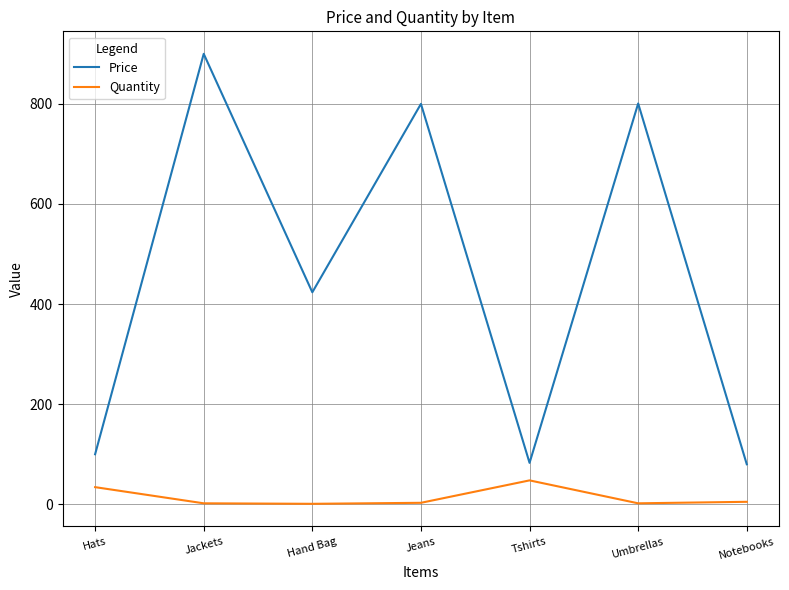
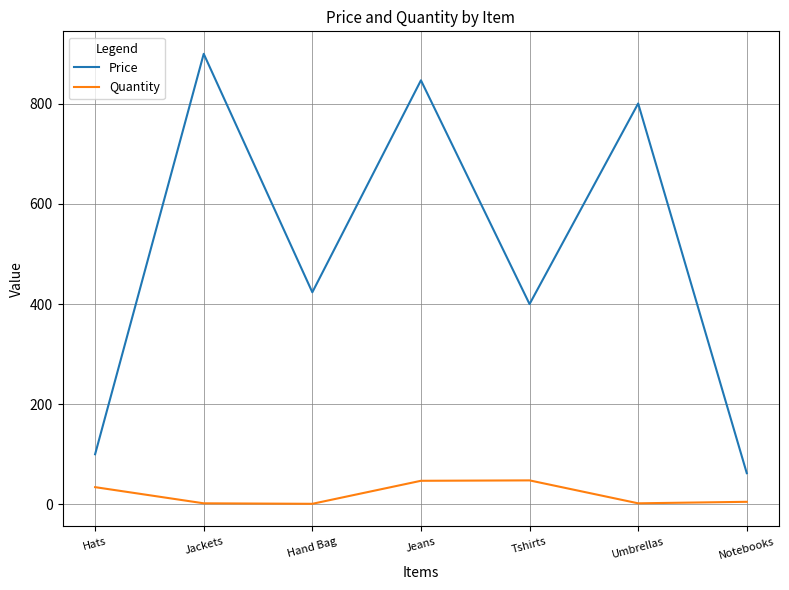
  {
    "Price": {
      "Hats": 100,
      "Jackets": 900,
      "Hand Bag": 420,
-     "Jeans": 800,
-     "Tshirts": 80,
+     "Jeans": 850,
+     "Tshirts": 400,
      "Umbrellas": 800,
-     "Notebooks": 80
+     "Notebooks": 60
    },
    "Quantity": {
      "Hats": 30,
      "Jackets": 0,
      "Hand Bag": 0,
-     "Jeans": 0,
+     "Jeans": 50,
      "Tshirts": 50,
      "Umbrellas": 0,
      "Notebooks": 10
    }
  }
